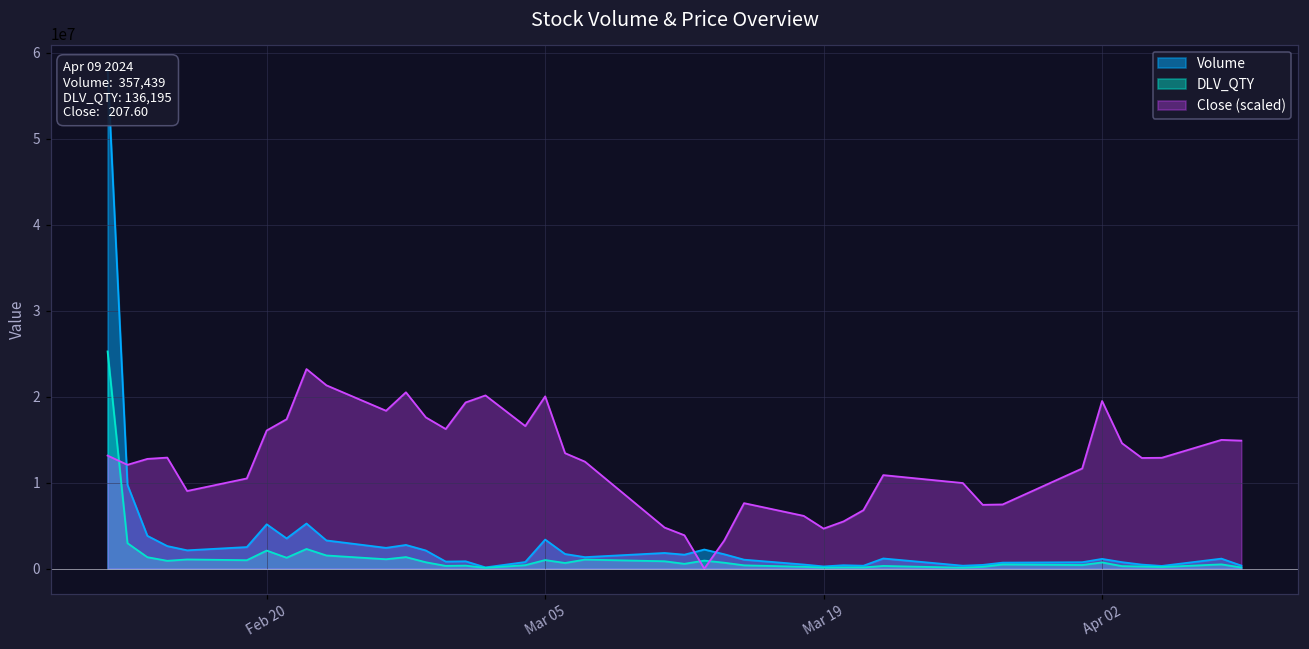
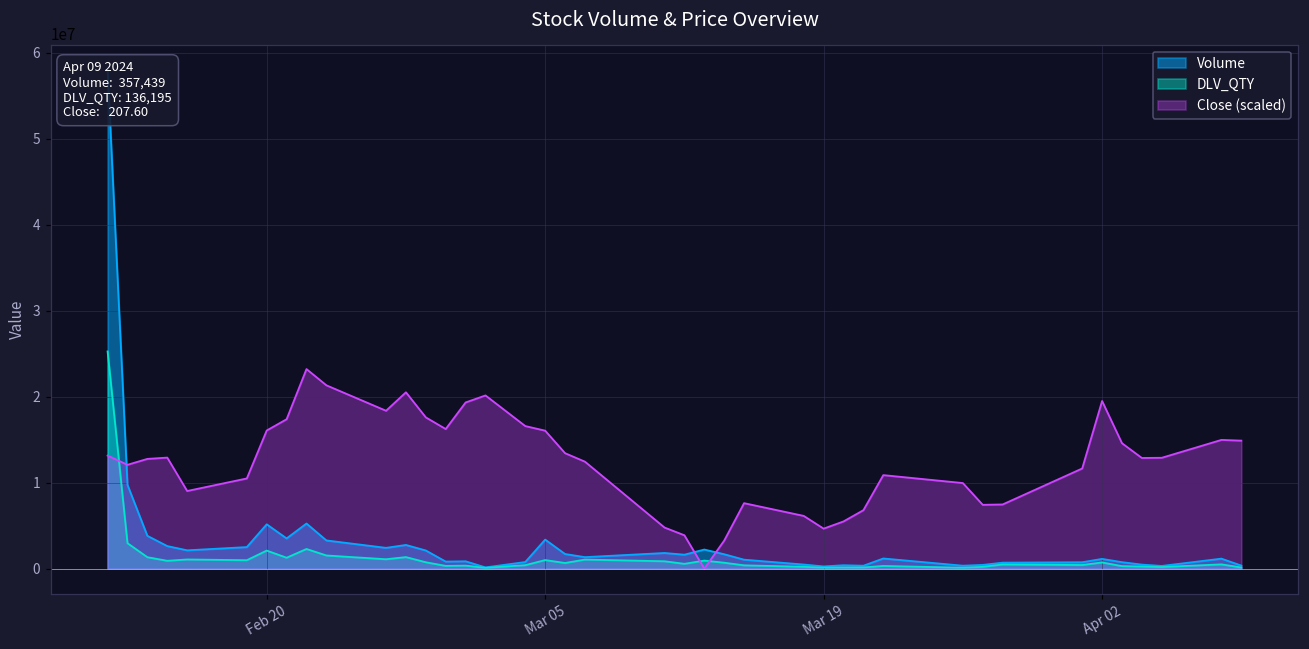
  {
    "Close (scaled)": {
      "Feb 20": 16000000,
-     "Mar 05": 20000000,
+     "Mar 05": 16000000,
      "Mar 19": 5000000,
      "Apr 02": 19000000
    }
  }
